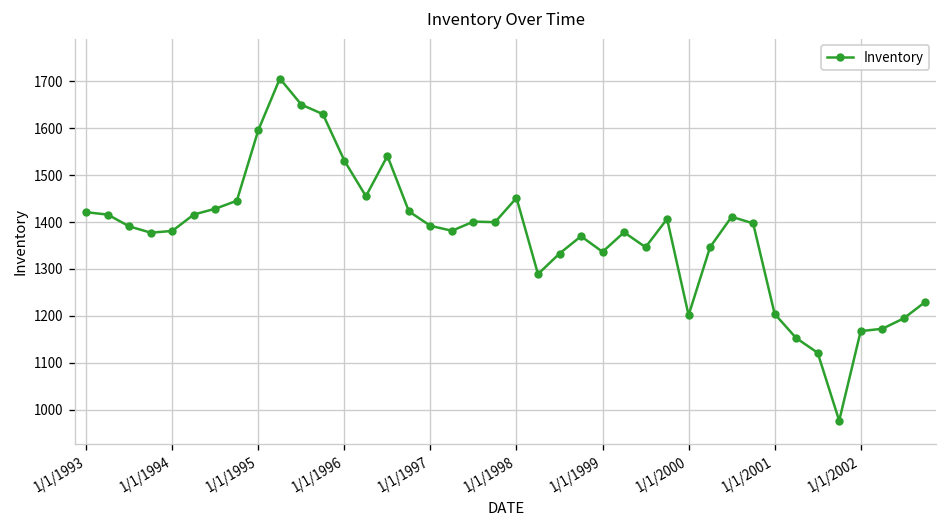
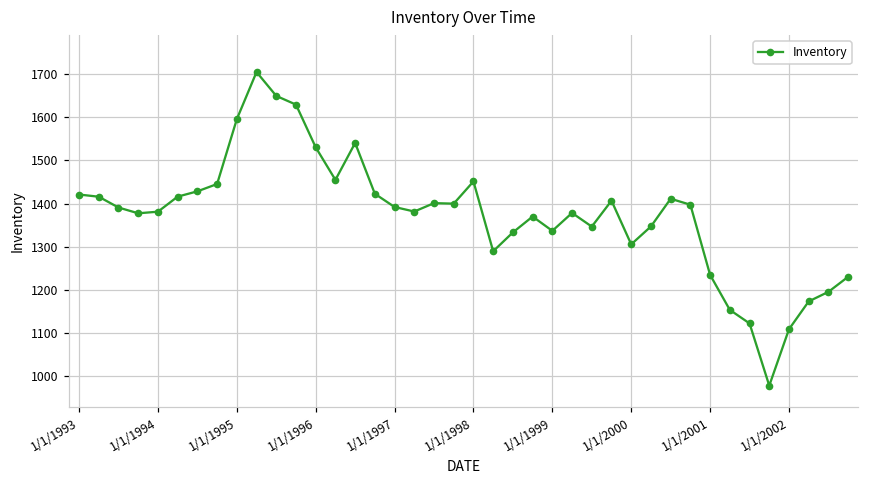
  {
    "1/1/1993": 1420,
    "1/1/1994": 1380,
    "1/1/1995": 1600,
    "1/1/1996": 1530,
    "1/1/1997": 1390,
    "1/1/1998": 1450,
    "1/1/1999": 1340,
-   "1/1/2000": 1200,
-   "1/1/2001": 1200,
-   "1/1/2002": 1170
+   "1/1/2000": 1310,
+   "1/1/2001": 1230,
+   "1/1/2002": 1110
  }
